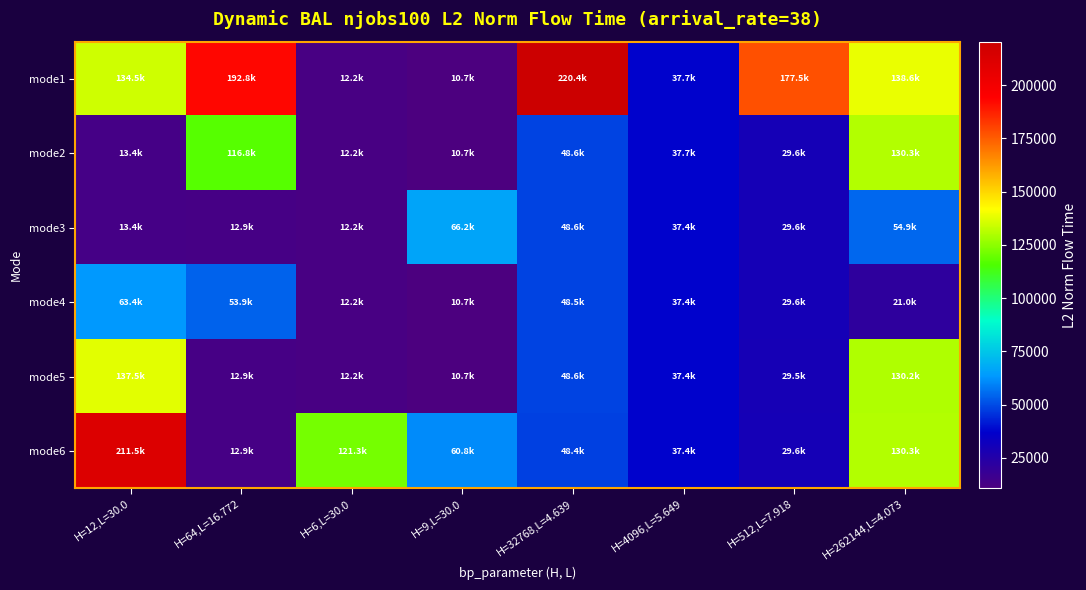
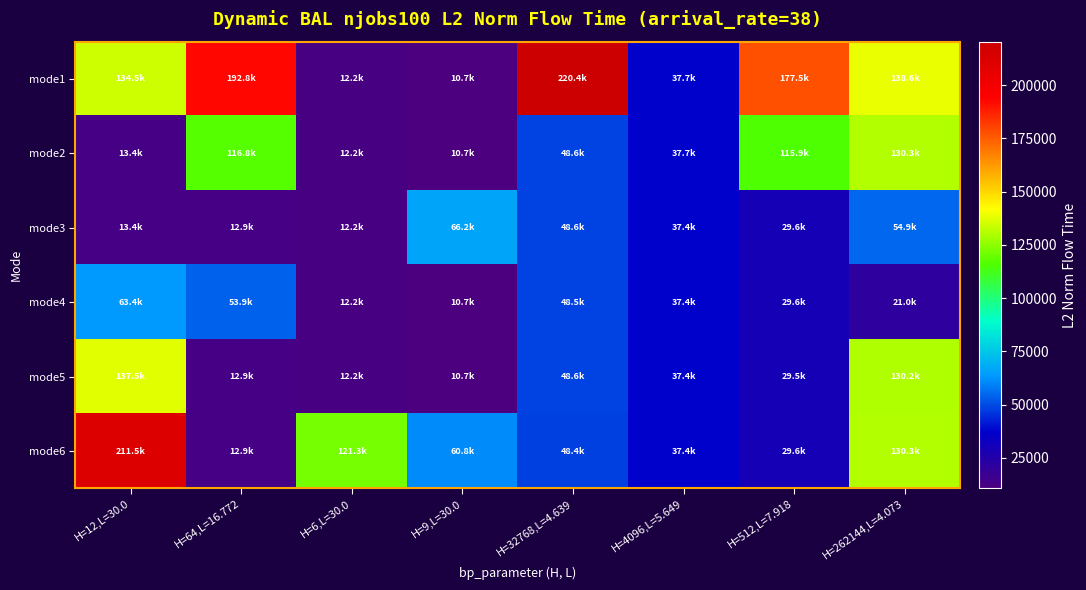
  {
    "mode1": {
      "H=12,L=30.0": "134.5k",
      "H=64,L=16.772": "192.8k",
      "H=6,L=30.0": "12.2k",
      "H=9,L=30.0": "10.7k",
      "H=32768,L=4.639": "220.4k",
      "H=4096,L=5.649": "37.7k",
      "H=512,L=7.918": "177.5k",
      "H=262144,L=4.073": "138.6k"
    },
    "mode2": {
      "H=12,L=30.0": "13.4k",
      "H=64,L=16.772": "116.8k",
      "H=6,L=30.0": "12.2k",
      "H=9,L=30.0": "10.7k",
      "H=32768,L=4.639": "48.6k",
      "H=4096,L=5.649": "37.7k",
-     "H=512,L=7.918": "29.6k",
+     "H=512,L=7.918": "115.9k",
      "H=262144,L=4.073": "130.3k"
    },
    "mode3": {
      "H=12,L=30.0": "13.4k",
      "H=64,L=16.772": "12.9k",
      "H=6,L=30.0": "12.2k",
      "H=9,L=30.0": "66.2k",
      "H=32768,L=4.639": "48.6k",
      "H=4096,L=5.649": "37.4k",
      "H=512,L=7.918": "29.6k",
      "H=262144,L=4.073": "54.9k"
    },
    "mode4": {
      "H=12,L=30.0": "63.4k",
      "H=64,L=16.772": "53.9k",
      "H=6,L=30.0": "12.2k",
      "H=9,L=30.0": "10.7k",
      "H=32768,L=4.639": "48.5k",
      "H=4096,L=5.649": "37.4k",
      "H=512,L=7.918": "29.6k",
      "H=262144,L=4.073": "21.0k"
    },
    "mode5": {
      "H=12,L=30.0": "137.5k",
      "H=64,L=16.772": "12.9k",
      "H=6,L=30.0": "12.2k",
      "H=9,L=30.0": "10.7k",
      "H=32768,L=4.639": "48.6k",
      "H=4096,L=5.649": "37.4k",
      "H=512,L=7.918": "29.5k",
      "H=262144,L=4.073": "130.2k"
    },
    "mode6": {
      "H=12,L=30.0": "211.5k",
      "H=64,L=16.772": "12.9k",
      "H=6,L=30.0": "121.3k",
      "H=9,L=30.0": "60.8k",
      "H=32768,L=4.639": "48.4k",
      "H=4096,L=5.649": "37.4k",
      "H=512,L=7.918": "29.6k",
      "H=262144,L=4.073": "130.3k"
    }
  }
